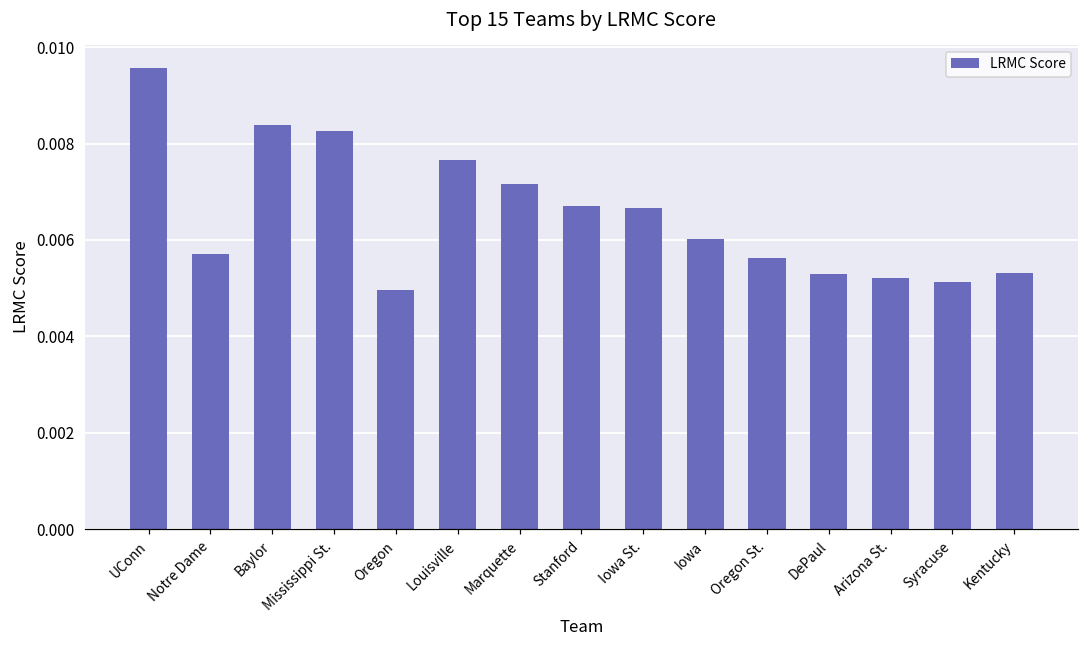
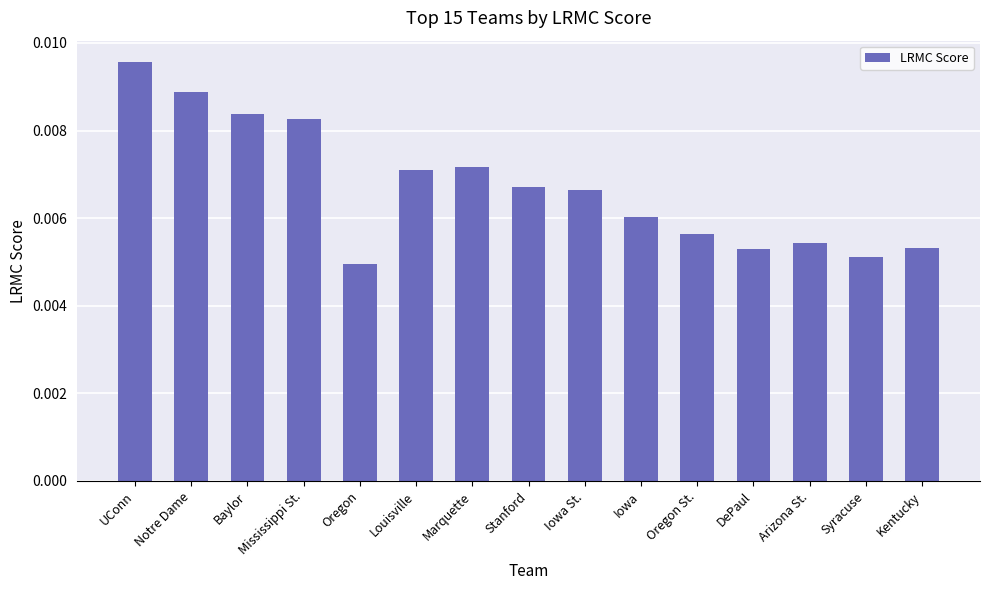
  {
    "UConn": 0.0096,
-   "Notre Dame": 0.0057,
+   "Notre Dame": 0.0089,
    "Baylor": 0.0084,
    "Mississippi St.": 0.0083,
    "Oregon": 0.0050,
-   "Louisville": 0.0077,
+   "Louisville": 0.0071,
    "Marquette": 0.0072,
    "Stanford": 0.0067,
    "Iowa St.": 0.0067,
    "Iowa": 0.0060,
    "Oregon St.": 0.0056,
    "DePaul": 0.0053,
-   "Arizona St.": 0.0052,
+   "Arizona St.": 0.0054,
    "Syracuse": 0.0051,
    "Kentucky": 0.0053
  }
